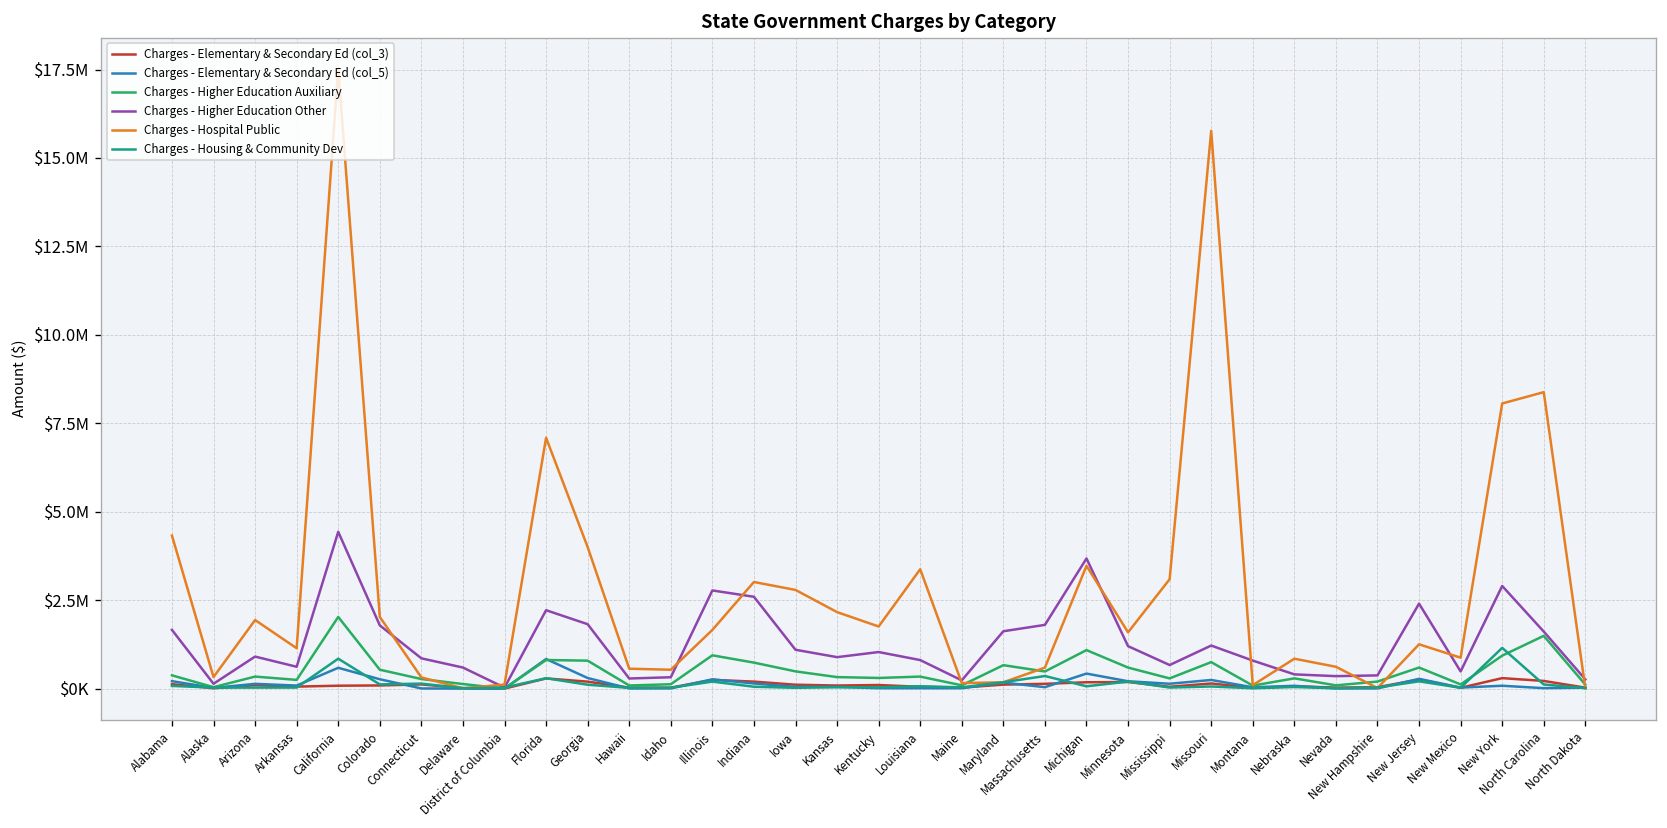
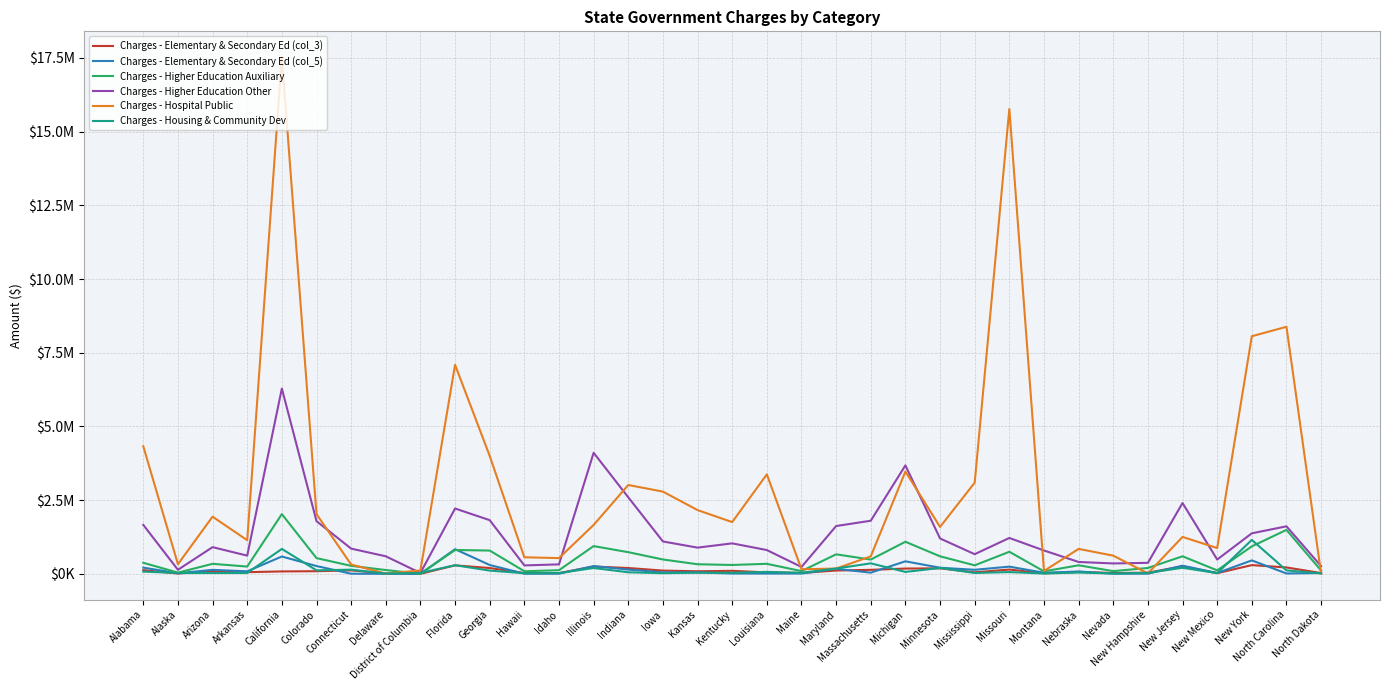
  {
    "Charges - Elementary & Secondary Ed (col_3)": {
      "California": "$100000",
      "Georgia": "$200000",
      "Massachusetts": "$100000",
      "Michigan": "$200000",
      "New York": "$300000",
      "North Carolina": "$200000"
    },
    "Charges - Elementary & Secondary Ed (col_5)": {
      "California": "$600000",
      "Colorado": "$300000",
      "Connecticut": "$0",
      "Georgia": "$300000",
      "Massachusetts": "$0",
      "Michigan": "$400000",
      "Missouri": "$200000",
-     "New York": "$100000",
+     "New York": "$500000",
      "North Carolina": "$0"
    },
    "Charges - Higher Education Other": {
      "Alabama": "$1700000",
      "Alaska": "$100000",
      "Arizona": "$900000",
      "Arkansas": "$600000",
-     "California": "$4400000",
+     "California": "$6300000",
      "Colorado": "$1800000",
      "Connecticut": "$900000",
      "Delaware": "$600000",
      "Florida": "$2200000",
      "Georgia": "$1800000",
      "Hawaii": "$300000",
      "Idaho": "$300000",
-     "Illinois": "$2800000",
+     "Illinois": "$4100000",
      "Indiana": "$2600000",
      "Iowa": "$1100000",
      "Kansas": "$900000",
      "Kentucky": "$1000000",
      "Louisiana": "$800000",
      "Maryland": "$1600000",
      "Massachusetts": "$1800000",
      "Michigan": "$3700000",
      "Minnesota": "$1200000",
      "Mississippi": "$700000",
      "Missouri": "$1200000",
      "Montana": "$800000",
      "Nebraska": "$400000",
      "Nevada": "$400000",
      "New Hampshire": "$400000",
      "New Jersey": "$2400000",
      "New Mexico": "$500000",
-     "New York": "$2900000",
+     "New York": "$1400000",
      "North Carolina": "$1600000",
      "North Dakota": "$300000"
    },
    "Charges - Hospital Public": {
      "Alabama": "$4300000",
      "Alaska": "$300000",
      "Arizona": "$1900000",
      "Arkansas": "$1100000",
      "Colorado": "$2000000",
      "Florida": "$7100000",
      "Georgia": "$4000000",
      "Hawaii": "$600000",
      "Idaho": "$500000",
      "Illinois": "$1700000",
      "Indiana": "$3000000",
      "Iowa": "$2800000",
      "Kansas": "$2200000",
      "Kentucky": "$1800000",
      "Louisiana": "$3400000",
      "Massachusetts": "$600000",
      "Michigan": "$3500000",
      "Minnesota": "$1600000",
      "Mississippi": "$3100000",
      "Missouri": "$15800000",
      "Nebraska": "$800000",
      "Nevada": "$600000",
      "New Jersey": "$1300000",
      "New Mexico": "$900000",
      "New York": "$8100000",
      "North Carolina": "$8400000"
    }
  }
